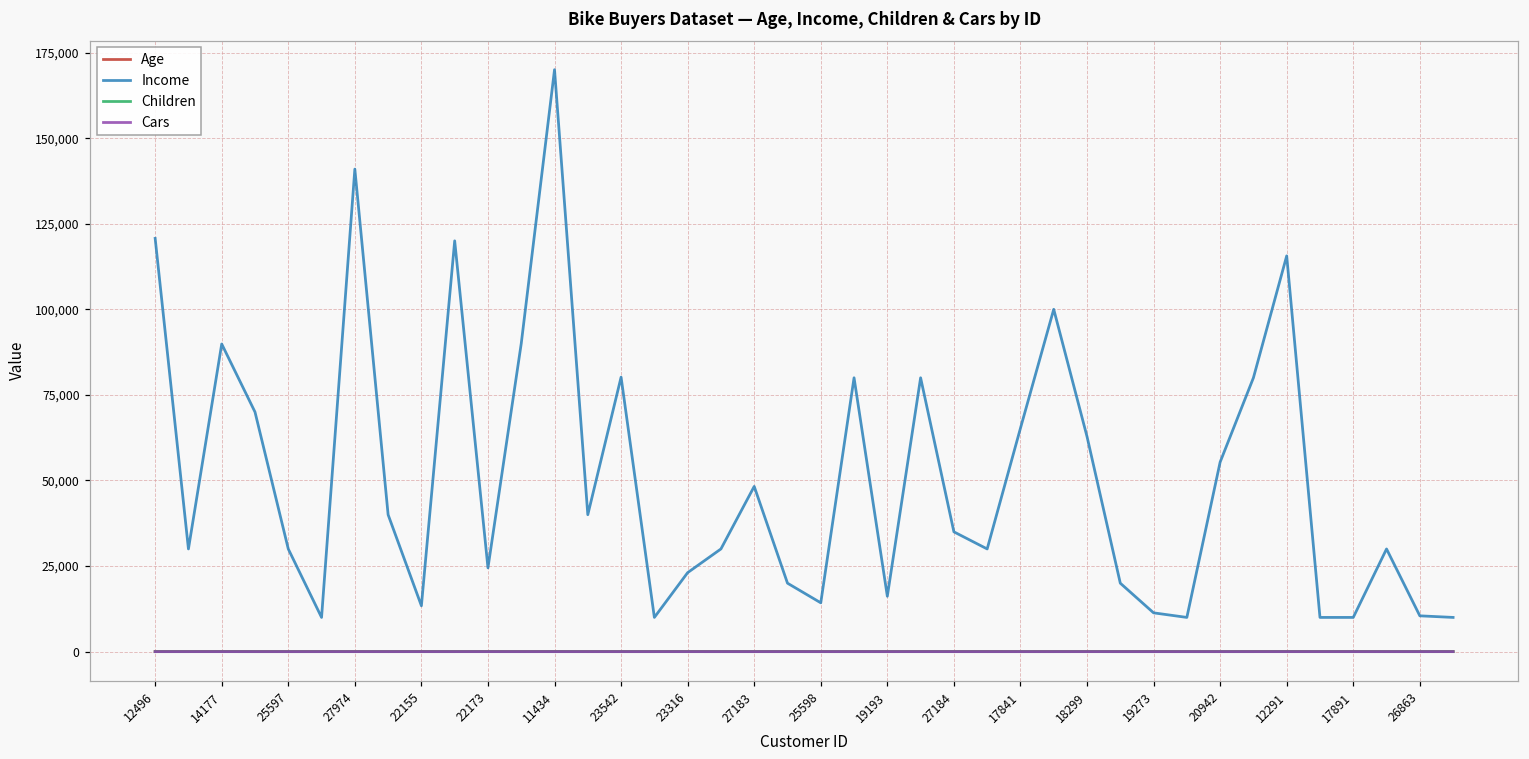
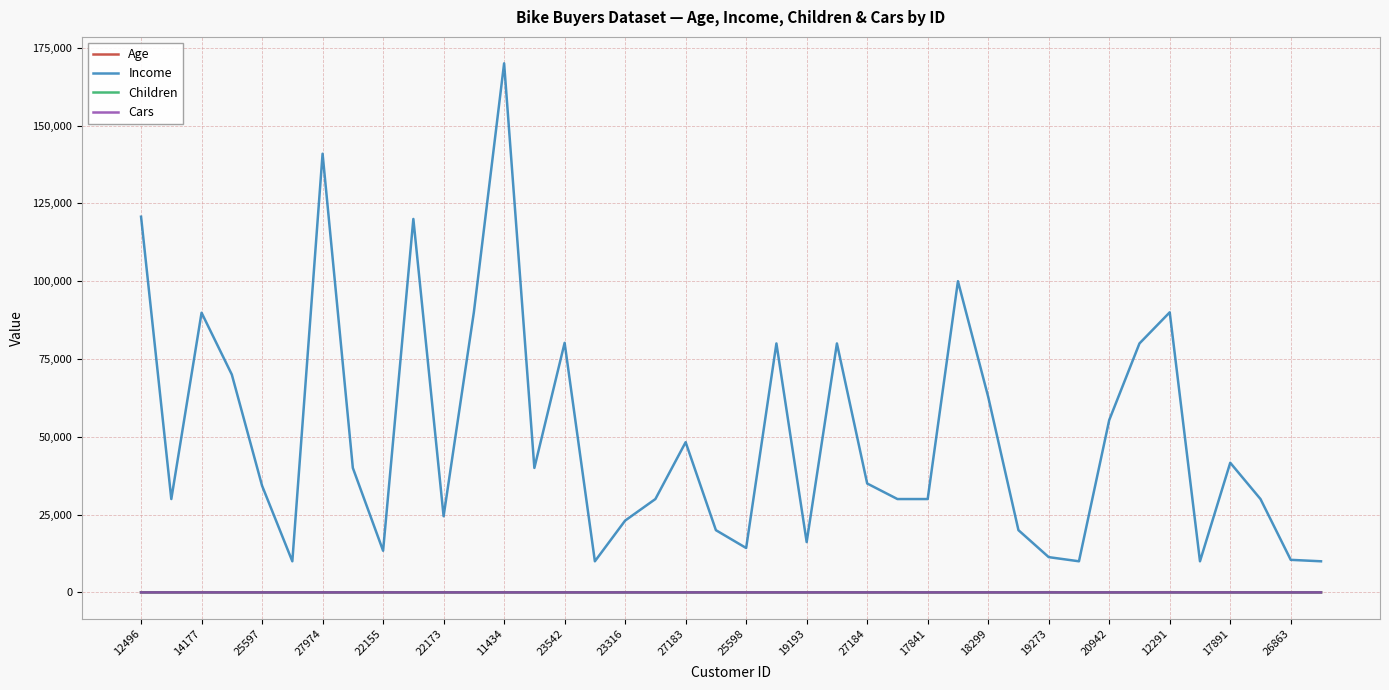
  {
    "Cars": {
      "12496": "0",
      "14177": "0",
      "25597": "0",
      "27974": "0",
      "22155": "0",
      "22173": "0",
      "11434": "0",
      "23542": "0",
      "23316": "0",
      "27183": "0",
      "25598": "0",
      "19193": "0",
      "27184": "0",
      "17841": "0",
      "18299": "0",
      "19273": "0",
      "20942": "0",
      "12291": "0",
      "17891": "0",
      "26863": "0"
    },
    "Income": {
      "12496": "121,000",
      "14177": "90,000",
-     "25597": "30,000",
+     "25597": "34,000",
      "27974": "141,000",
      "22155": "13,000",
      "22173": "24,000",
      "11434": "170,000",
      "23542": "80,000",
      "23316": "23,000",
      "27183": "48,000",
      "25598": "14,000",
      "19193": "16,000",
      "27184": "35,000",
-     "17841": "65,000",
+     "17841": "30,000",
      "18299": "63,000",
      "19273": "11,000",
      "20942": "55,000",
-     "12291": "116,000",
-     "17891": "10,000",
+     "12291": "90,000",
+     "17891": "42,000",
      "26863": "10,000"
    }
  }
